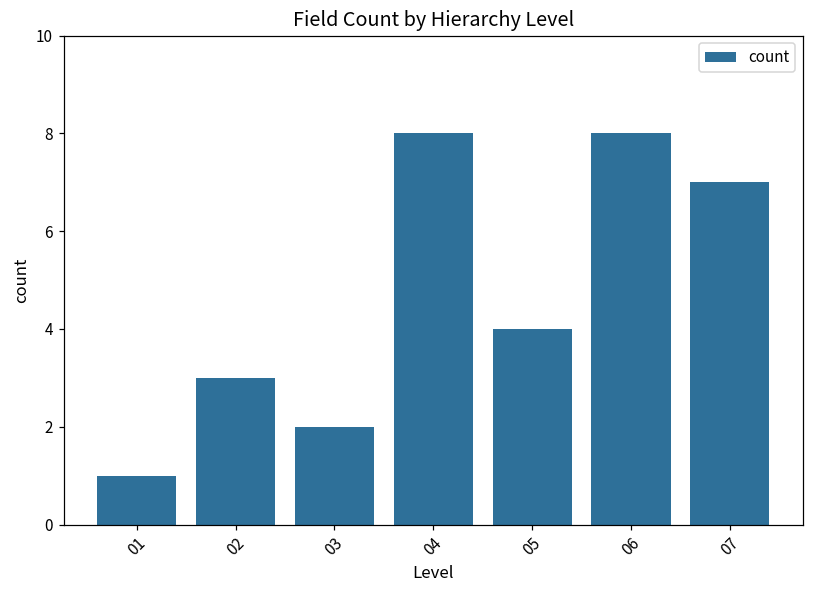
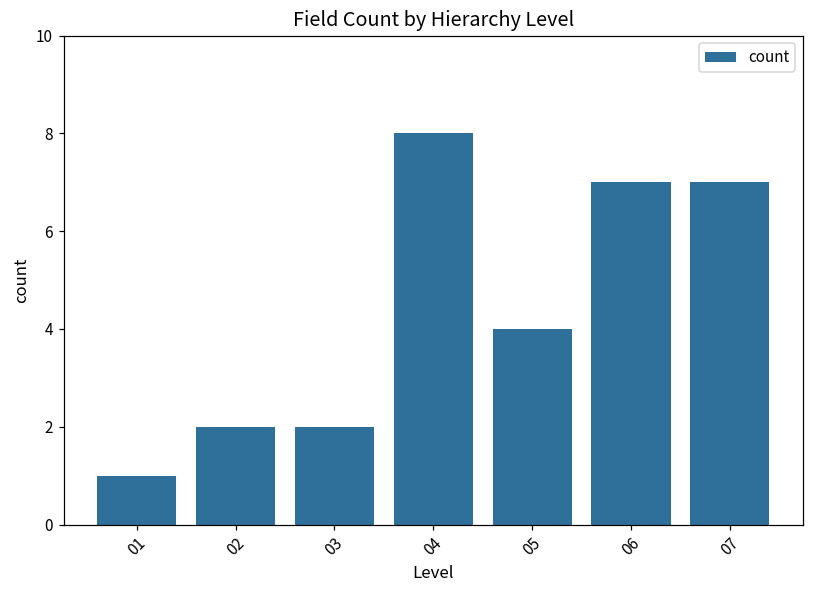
  {
    "01": 1,
-   "02": 3,
+   "02": 2,
    "03": 2,
    "04": 8,
    "05": 4,
-   "06": 8,
+   "06": 7,
    "07": 7
  }
